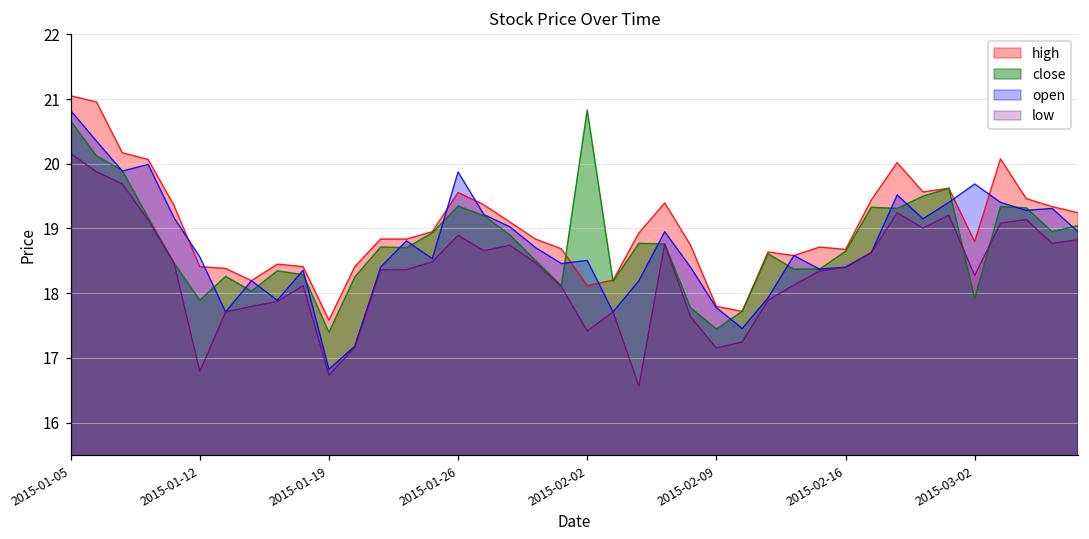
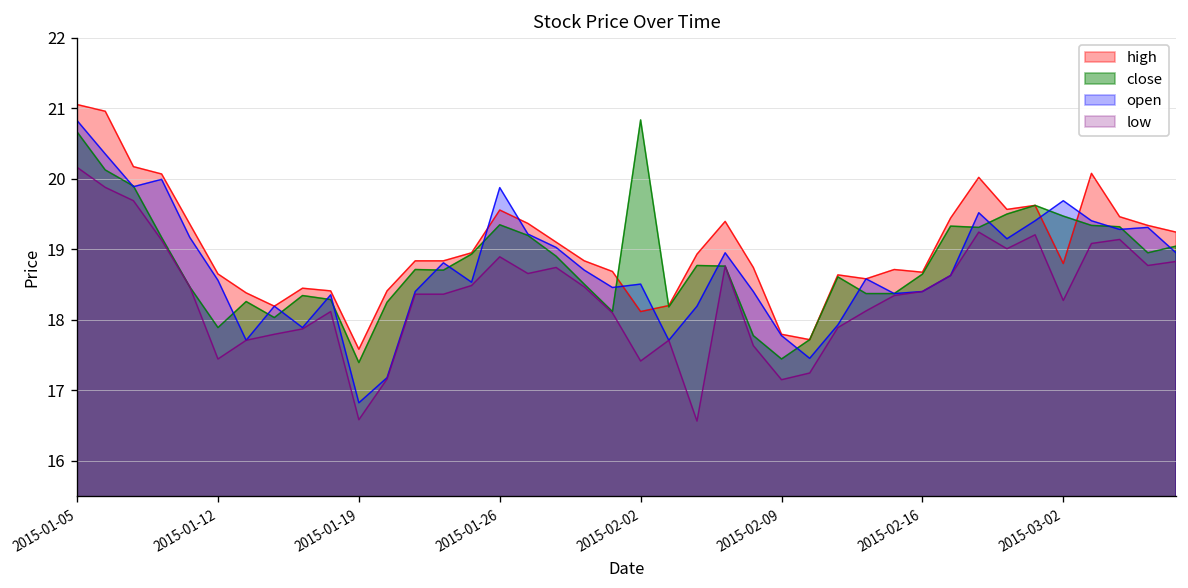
  {
    "high": {
      "2015-01-05": 21.1,
-     "2015-01-12": 18.4,
+     "2015-01-12": 18.7,
      "2015-01-19": 17.6,
      "2015-01-26": 19.6,
      "2015-02-02": 18.1,
      "2015-03-02": 18.8
    },
    "close": {
      "2015-01-05": 20.7,
      "2015-01-12": 17.9,
      "2015-01-19": 17.4,
      "2015-01-26": 19.3,
      "2015-02-02": 20.8,
      "2015-02-09": 17.4,
-     "2015-03-02": 17.9
+     "2015-03-02": 19.5
    },
    "open": {
      "2015-01-05": 20.8,
      "2015-01-12": 18.6,
      "2015-01-19": 16.8,
      "2015-01-26": 19.9,
      "2015-02-02": 18.5,
      "2015-03-02": 19.7
    },
    "low": {
      "2015-01-05": 20.2,
-     "2015-01-12": 16.8,
-     "2015-01-19": 16.7,
+     "2015-01-12": 17.4,
+     "2015-01-19": 16.6,
      "2015-01-26": 18.9,
      "2015-02-02": 17.4,
      "2015-02-09": 17.2,
      "2015-03-02": 18.3
    }
  }
